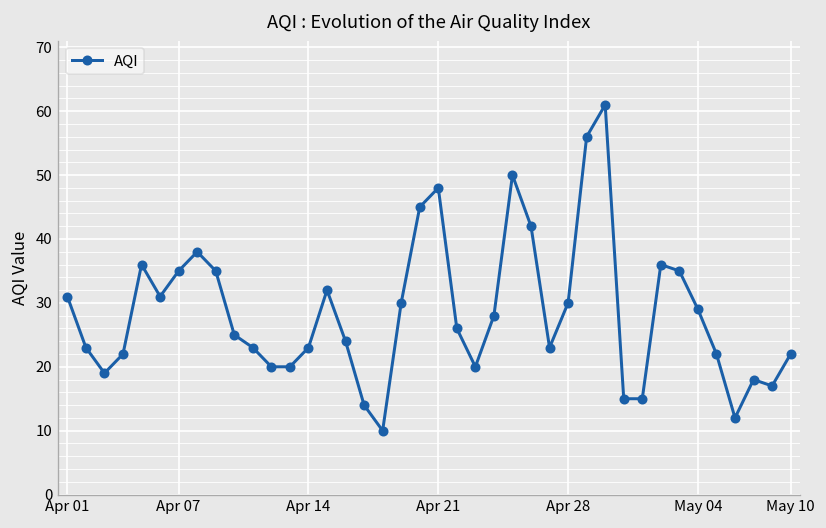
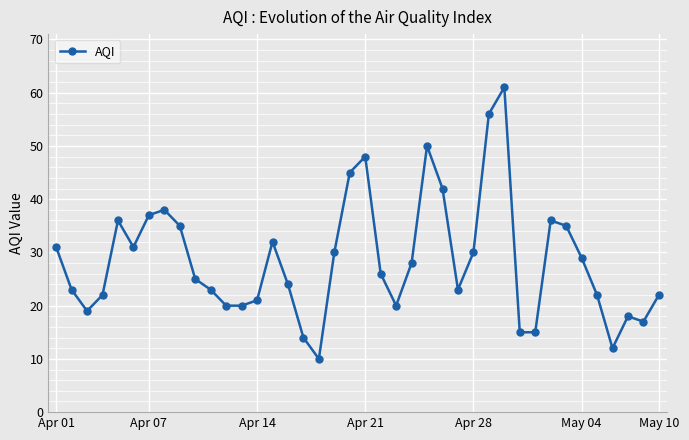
  {
    "Apr 01": 31,
-   "Apr 07": 35,
-   "Apr 14": 23,
+   "Apr 07": 37,
+   "Apr 14": 21,
    "Apr 21": 48,
    "Apr 28": 30,
    "May 04": 29,
    "May 10": 22
  }
